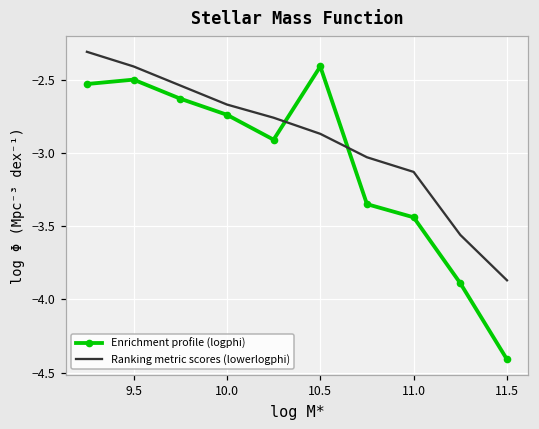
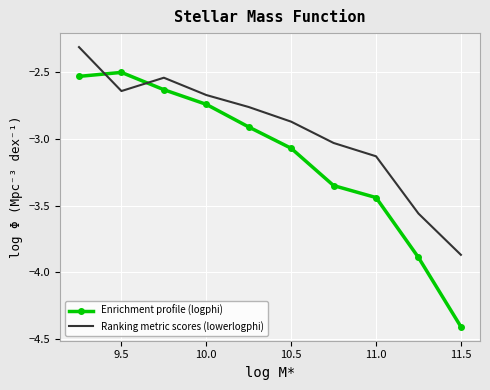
  {
    "Enrichment profile (logphi)": {
      "9.5": -2.50,
      "10.0": -2.74,
-     "10.5": -2.41,
+     "10.5": -3.07,
      "11.0": -3.44,
      "11.5": -4.41
    },
    "Ranking metric scores (lowerlogphi)": {
-     "9.5": -2.41,
+     "9.5": -2.64,
      "10.0": -2.67,
      "10.5": -2.87,
      "11.0": -3.13,
      "11.5": -3.87
    }
  }
